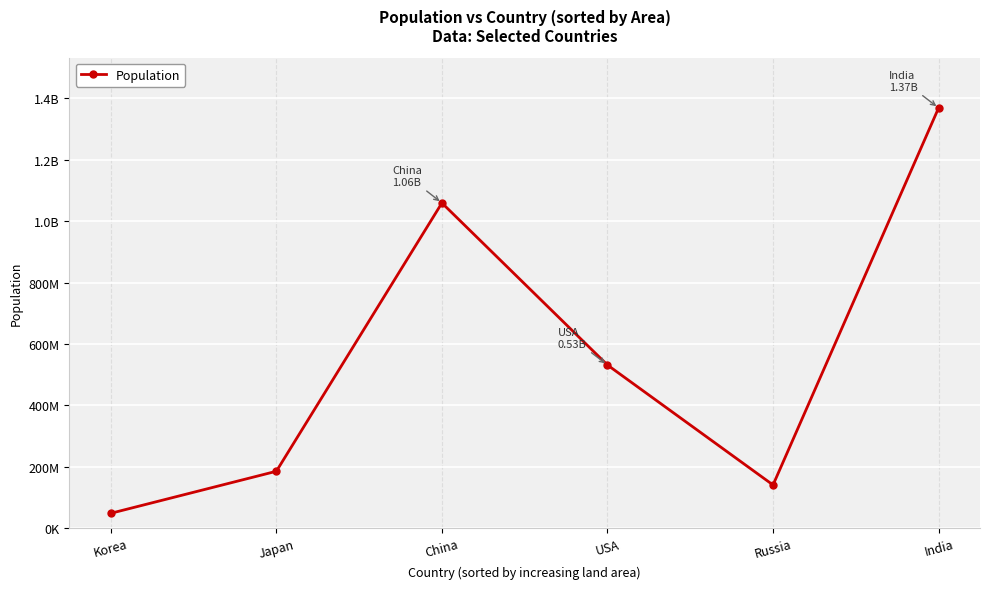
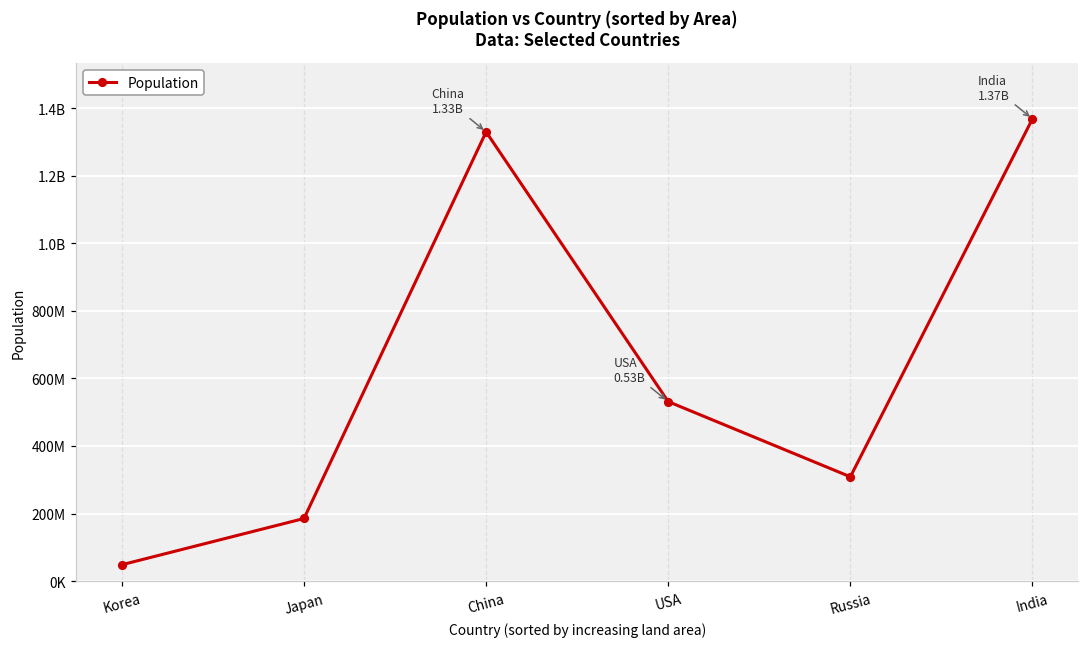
  {
-   "China": "1.06B",
+   "China": "1.33B",
    "USA": "0.53B",
-   "Russia": "140000000",
+   "Russia": "310000000",
    "India": "1.37B"
  }
